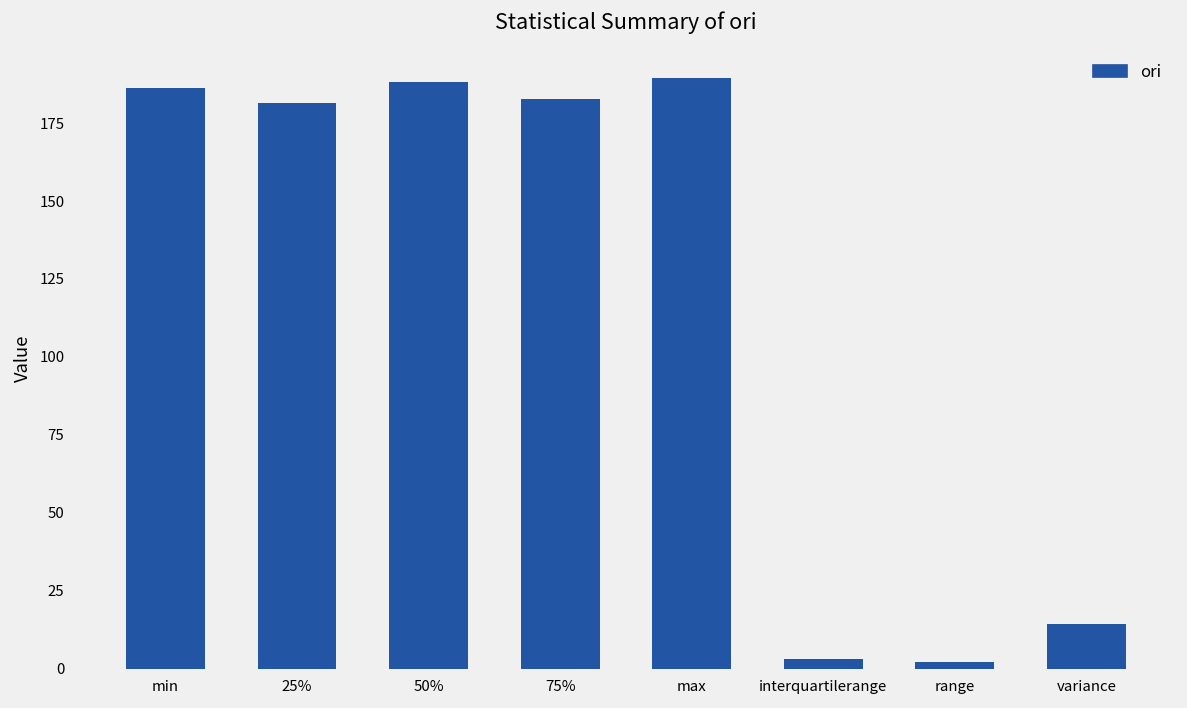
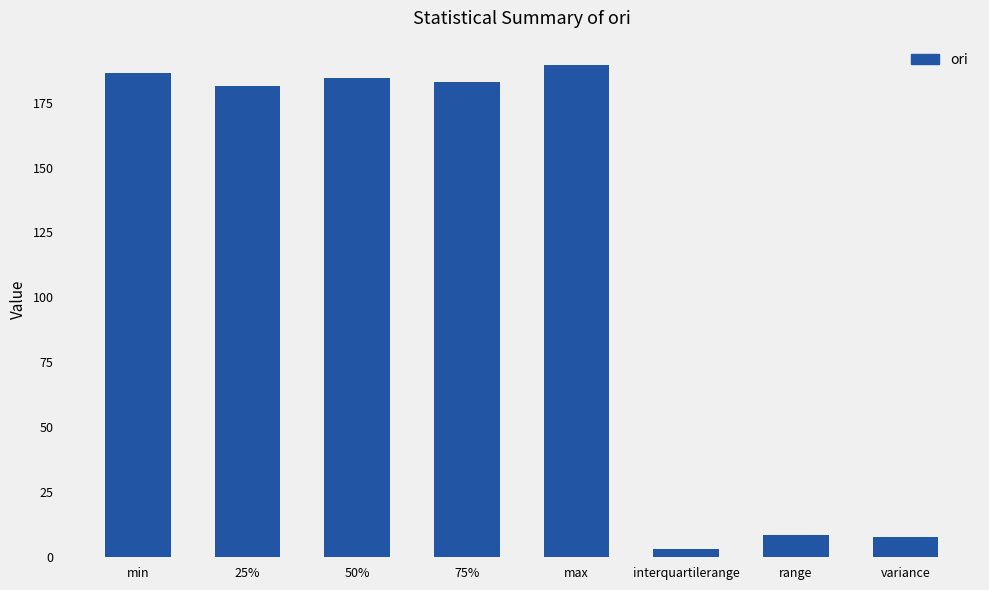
  {
    "min": 186,
    "25%": 181,
-   "50%": 188,
+   "50%": 185,
    "75%": 183,
    "max": 189,
    "interquartilerange": 3,
-   "range": 2,
-   "variance": 15
+   "range": 9,
+   "variance": 8
  }
